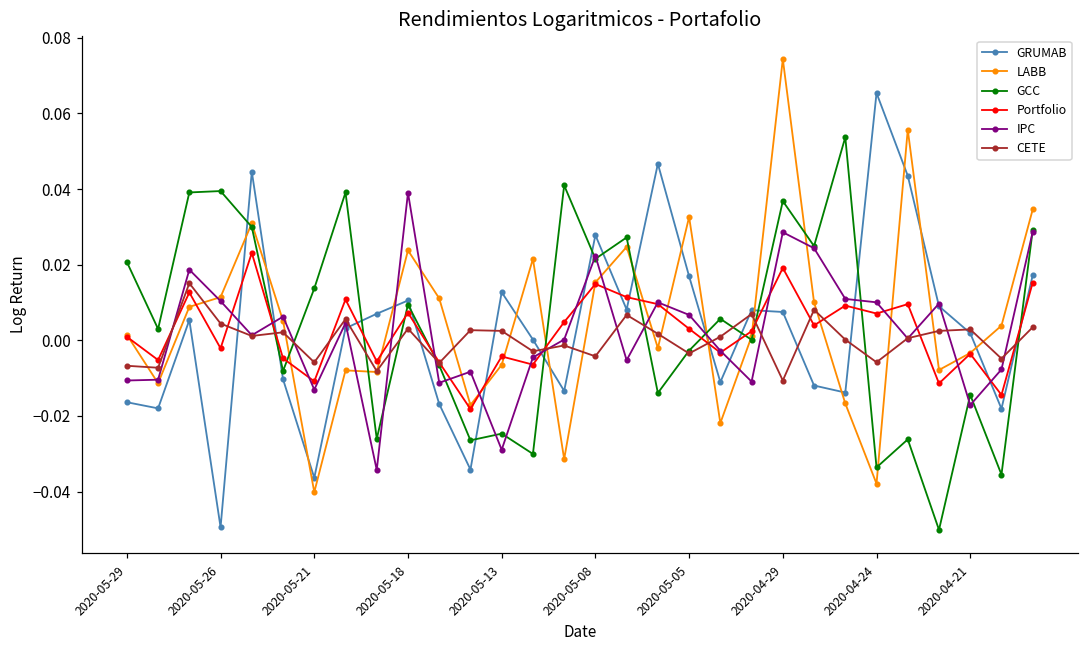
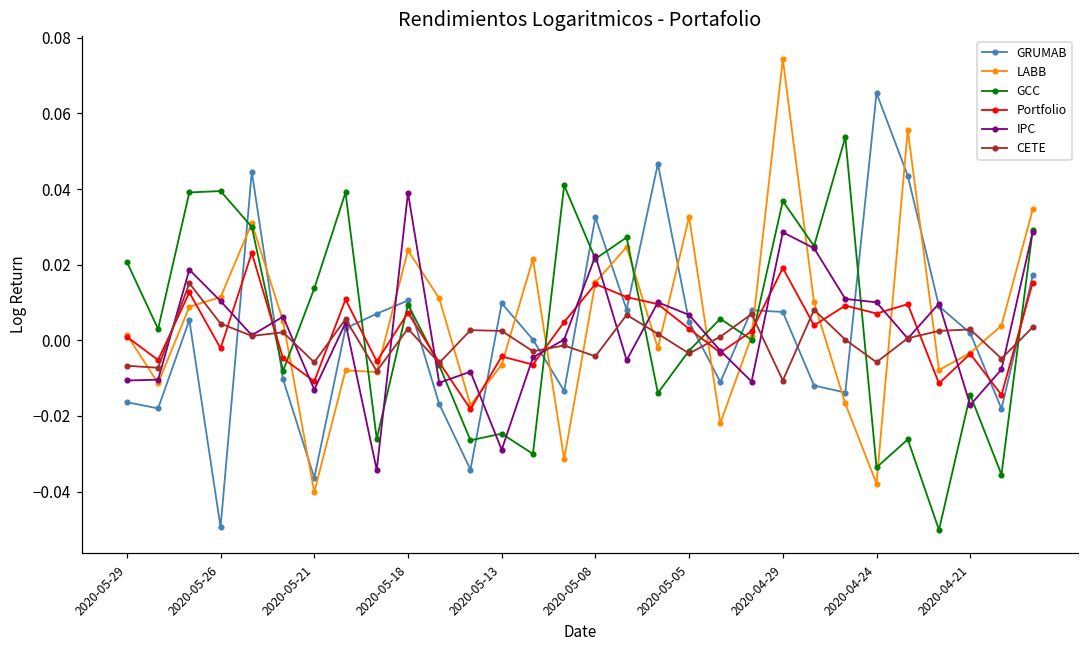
  {
    "GRUMAB": {
      "2020-05-29": -0.016,
      "2020-05-26": -0.049,
      "2020-05-21": -0.036,
      "2020-05-18": 0.011,
-     "2020-05-13": 0.013,
-     "2020-05-08": 0.028,
-     "2020-05-05": 0.017,
+     "2020-05-13": 0.010,
+     "2020-05-08": 0.033,
+     "2020-05-05": 0.005,
      "2020-04-29": 0.008,
      "2020-04-24": 0.065,
      "2020-04-21": 0.002
    },
    "LABB": {
      "2020-05-26": 0.011,
      "2020-05-21": -0.040,
      "2020-05-18": 0.024,
      "2020-05-13": -0.006,
      "2020-05-05": 0.033,
      "2020-04-29": 0.074,
      "2020-04-24": -0.038
    },
    "GCC": {
      "2020-05-29": 0.021,
      "2020-05-26": 0.039,
      "2020-05-21": 0.014,
      "2020-05-18": 0.009,
      "2020-05-13": -0.025,
      "2020-05-08": 0.022,
      "2020-05-05": -0.003,
      "2020-04-29": 0.037,
      "2020-04-24": -0.034,
      "2020-04-21": -0.014
    },
    "Portfolio": {
      "2020-05-26": -0.002,
      "2020-05-21": -0.011,
      "2020-05-18": 0.007,
      "2020-05-13": -0.004,
      "2020-05-05": 0.003,
      "2020-04-29": 0.019,
      "2020-04-24": 0.007
    },
    "IPC": {
      "2020-05-29": -0.011,
      "2020-05-26": 0.010,
      "2020-05-21": -0.013,
      "2020-05-18": 0.039,
      "2020-05-13": -0.029,
      "2020-05-08": 0.022,
      "2020-05-05": 0.007,
      "2020-04-29": 0.029,
      "2020-04-24": 0.010,
      "2020-04-21": -0.017
    },
    "CETE": {
      "2020-05-29": -0.007,
      "2020-05-26": 0.004,
      "2020-05-21": -0.006,
      "2020-05-18": 0.003,
      "2020-05-13": 0.003,
      "2020-05-08": -0.004,
      "2020-05-05": -0.003,
      "2020-04-29": -0.011,
      "2020-04-24": -0.006,
      "2020-04-21": 0.003
    }
  }
